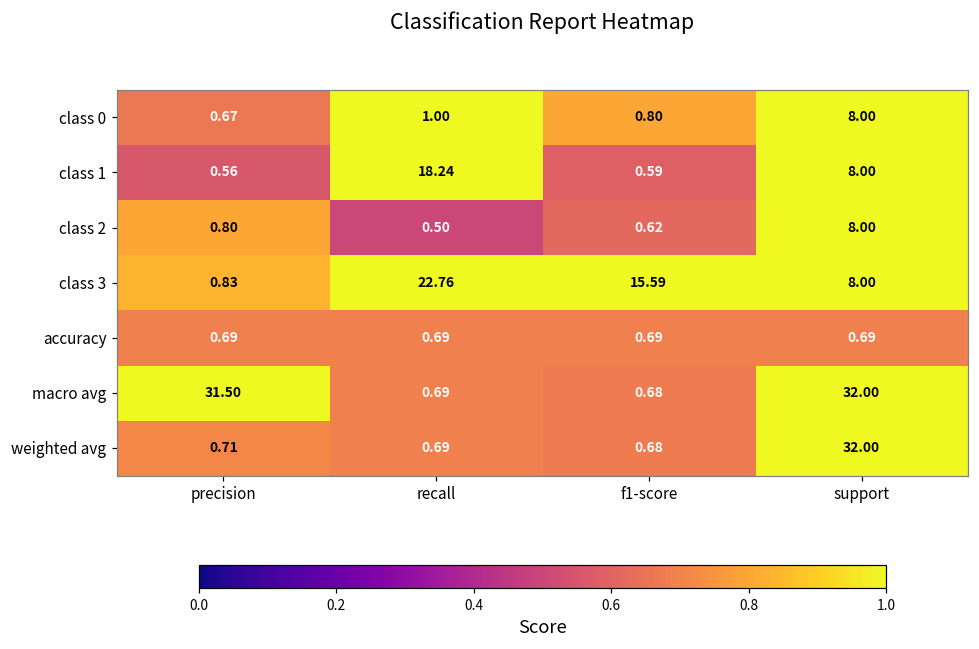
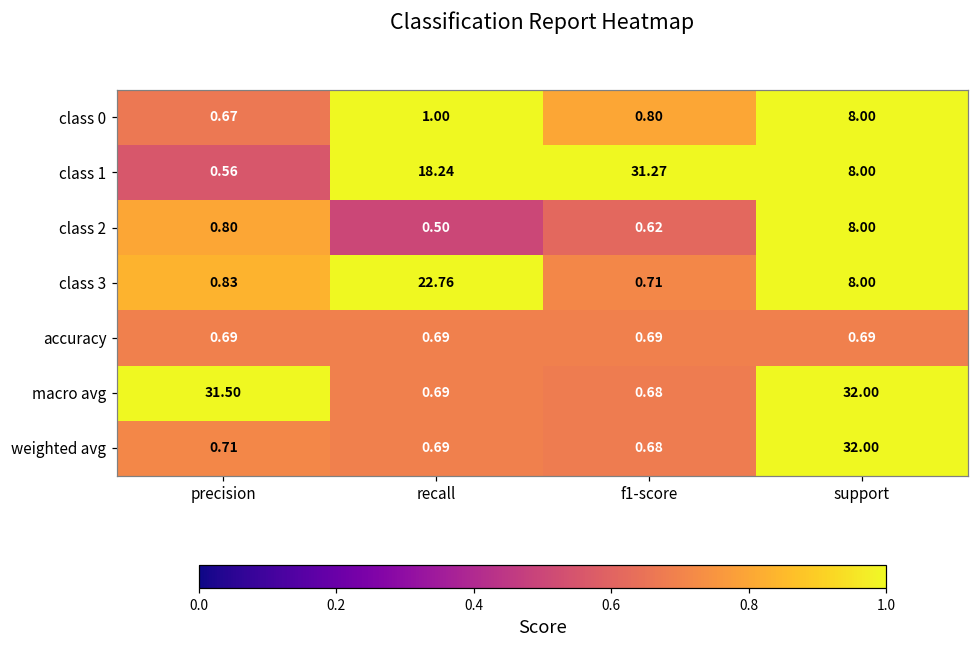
  {
    "class 0": {
      "precision": 0.67,
      "recall": 1.00,
      "f1-score": 0.80,
      "support": 8.00
    },
    "class 1": {
      "precision": 0.56,
      "recall": 18.24,
-     "f1-score": 0.59,
+     "f1-score": 31.27,
      "support": 8.00
    },
    "class 2": {
      "precision": 0.80,
      "recall": 0.50,
      "f1-score": 0.62,
      "support": 8.00
    },
    "class 3": {
      "precision": 0.83,
      "recall": 22.76,
-     "f1-score": 15.59,
+     "f1-score": 0.71,
      "support": 8.00
    },
    "accuracy": {
      "precision": 0.69,
      "recall": 0.69,
      "f1-score": 0.69,
      "support": 0.69
    },
    "macro avg": {
      "precision": 31.50,
      "recall": 0.69,
      "f1-score": 0.68,
      "support": 32.00
    },
    "weighted avg": {
      "precision": 0.71,
      "recall": 0.69,
      "f1-score": 0.68,
      "support": 32.00
    }
  }
